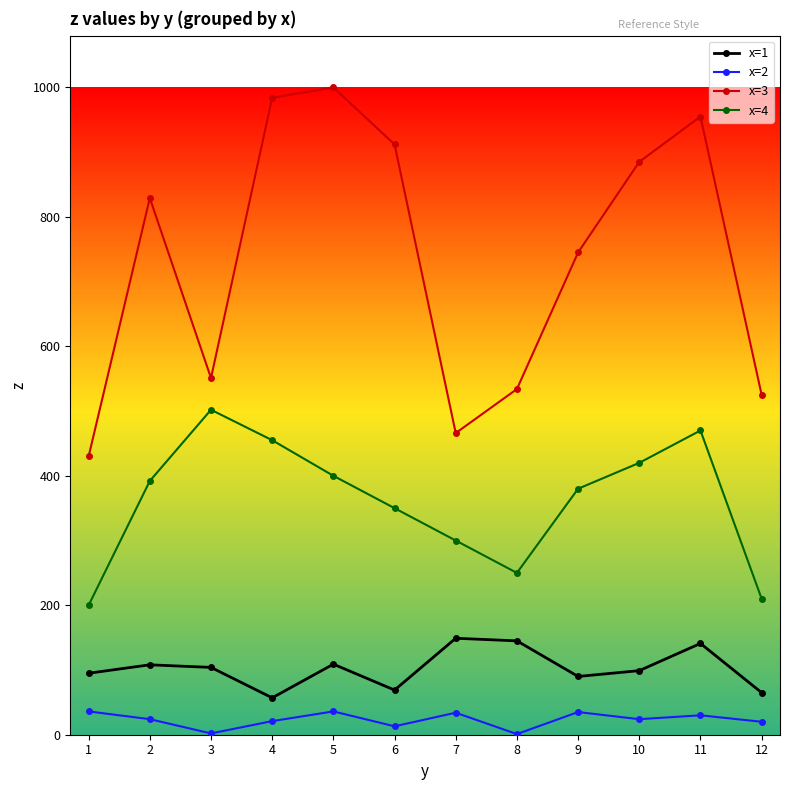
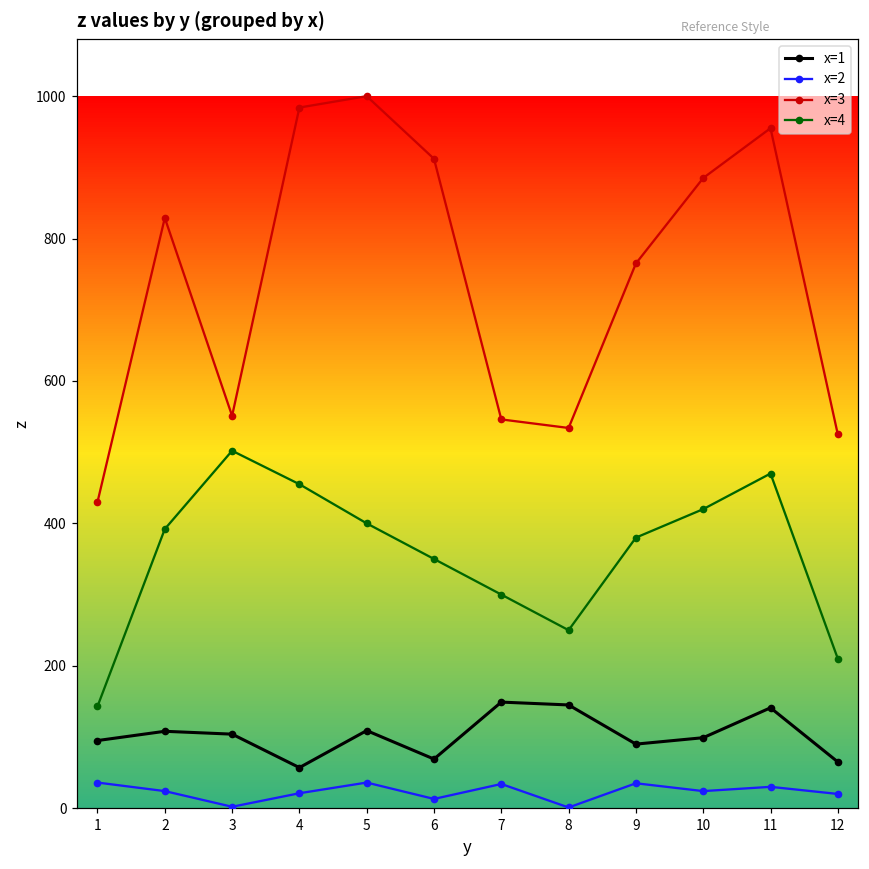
  {
    "x=1": {
      "1": 100,
      "2": 110,
      "3": 100,
      "4": 60,
      "5": 110,
      "6": 70,
      "7": 150,
      "8": 150,
      "9": 90,
      "10": 100,
      "11": 140,
      "12": 70
    },
    "x=2": {
      "1": 40,
      "2": 20,
      "3": 0,
      "4": 20,
      "5": 40,
      "6": 10,
      "7": 30,
      "8": 0,
      "9": 40,
      "10": 20,
      "11": 30,
      "12": 20
    },
    "x=3": {
      "1": 430,
      "2": 830,
      "3": 550,
      "4": 980,
      "5": 1000,
      "6": 910,
-     "7": 470,
+     "7": 550,
      "8": 530,
-     "9": 750,
+     "9": 770,
      "10": 890,
      "11": 960,
      "12": 530
    },
    "x=4": {
-     "1": 200,
+     "1": 140,
      "2": 390,
      "3": 500,
      "4": 460,
      "5": 400,
      "6": 350,
      "7": 300,
      "8": 250,
      "9": 380,
      "10": 420,
      "11": 470,
      "12": 210
    }
  }
